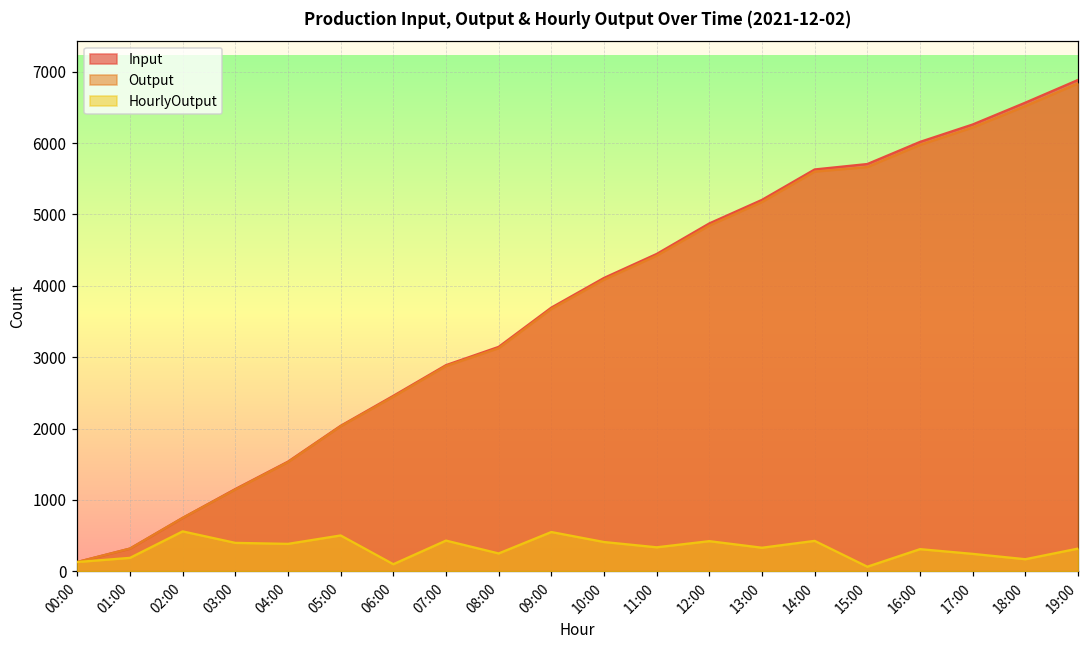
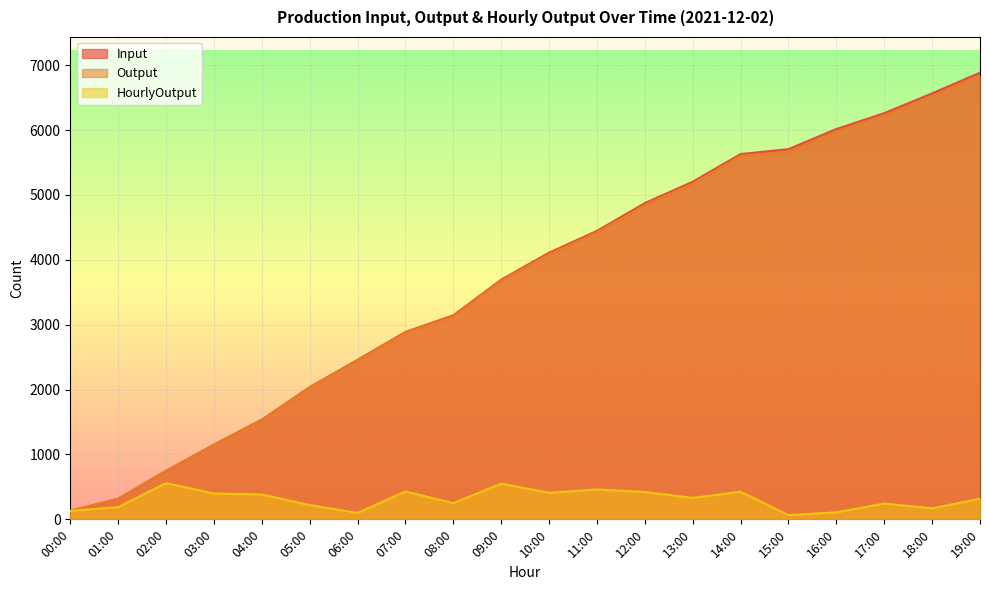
  {
    "HourlyOutput": {
      "01:00": 200,
      "02:00": 600,
      "03:00": 400,
      "04:00": 400,
-     "05:00": 500,
+     "05:00": 200,
      "06:00": 100,
      "07:00": 400,
      "08:00": 300,
      "09:00": 600,
      "10:00": 400,
-     "11:00": 300,
+     "11:00": 500,
      "12:00": 400,
      "13:00": 300,
      "14:00": 400,
      "15:00": 100,
-     "16:00": 300,
+     "16:00": 100,
      "17:00": 200,
      "18:00": 200,
      "19:00": 300
    }
  }
